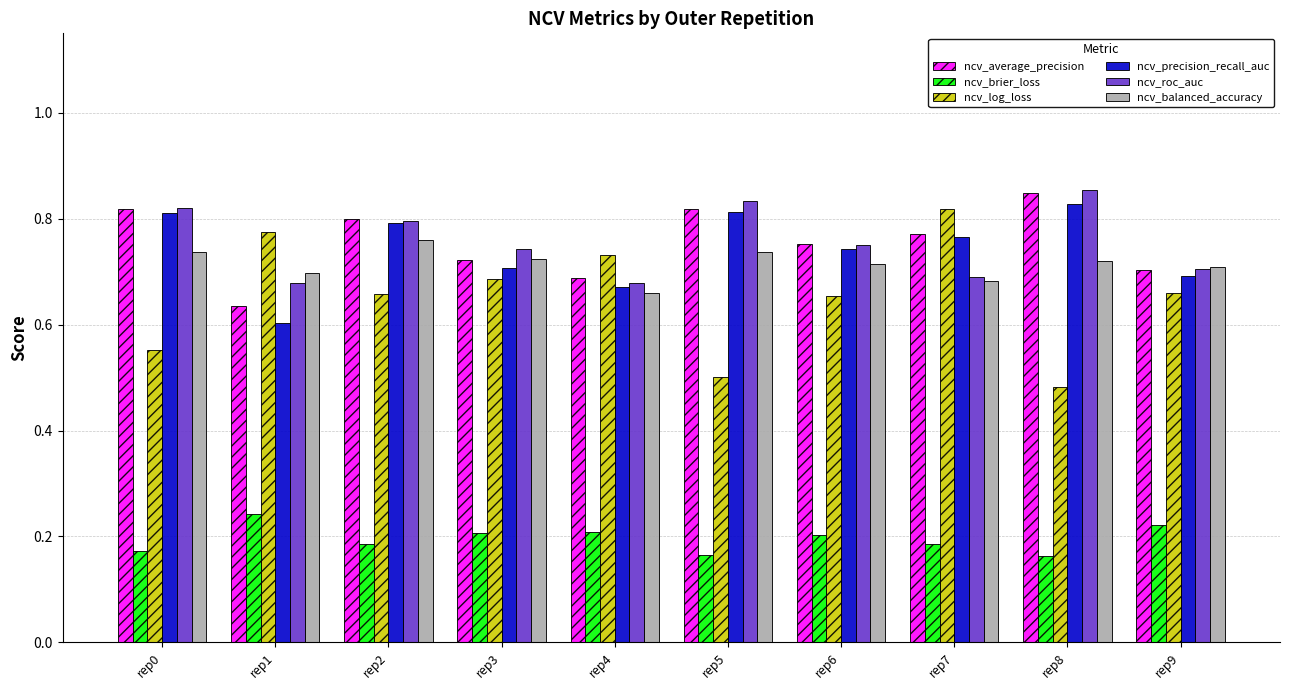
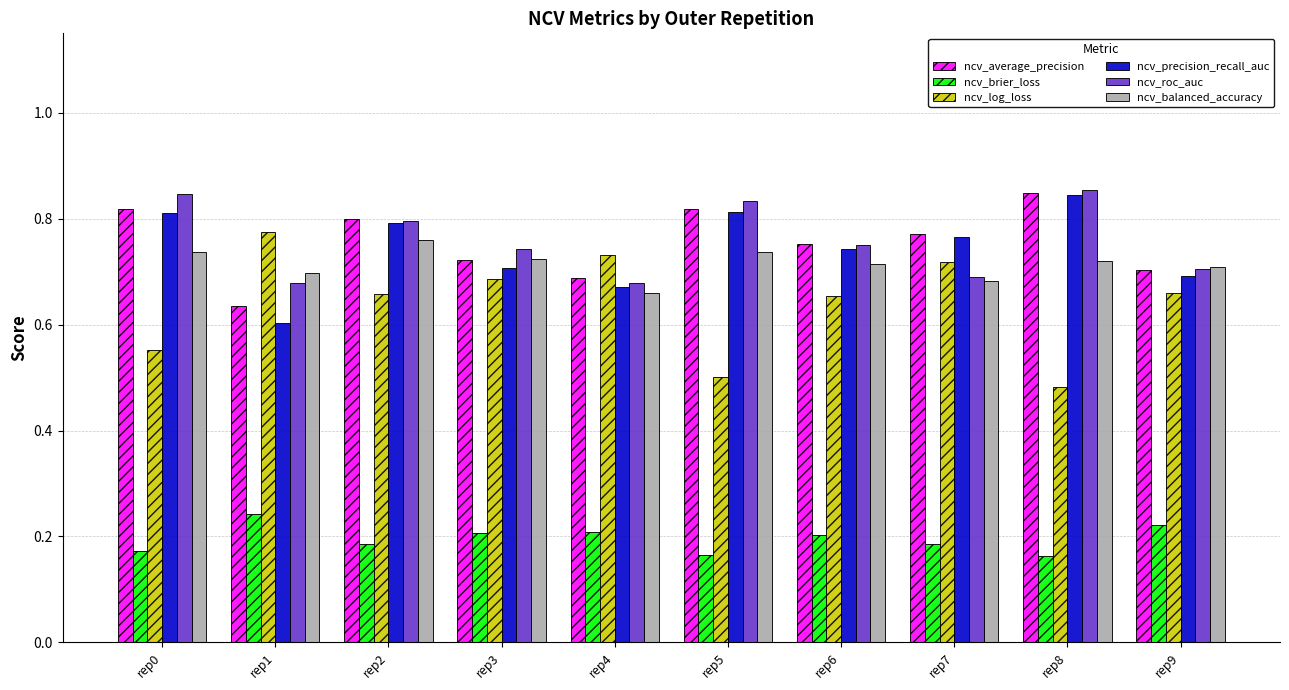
  {
    "ncv_average_precision": {
      "rep0": 0.82,
      "rep1": 0.64,
      "rep2": 0.80,
      "rep3": 0.72,
      "rep4": 0.69,
      "rep5": 0.82,
      "rep6": 0.75,
      "rep7": 0.77,
      "rep8": 0.85,
      "rep9": 0.70
    },
    "ncv_brier_loss": {
      "rep0": 0.17,
      "rep1": 0.24,
      "rep2": 0.19,
      "rep3": 0.21,
      "rep4": 0.21,
      "rep5": 0.17,
      "rep6": 0.20,
      "rep7": 0.19,
      "rep8": 0.16,
      "rep9": 0.22
    },
    "ncv_log_loss": {
      "rep0": 0.55,
      "rep1": 0.77,
      "rep2": 0.66,
      "rep3": 0.69,
      "rep4": 0.73,
      "rep5": 0.50,
      "rep6": 0.65,
-     "rep7": 0.82,
+     "rep7": 0.72,
      "rep8": 0.48,
      "rep9": 0.66
    },
    "ncv_precision_recall_auc": {
      "rep0": 0.81,
      "rep1": 0.60,
      "rep2": 0.79,
      "rep3": 0.71,
      "rep4": 0.67,
      "rep5": 0.81,
      "rep6": 0.74,
      "rep7": 0.76,
-     "rep8": 0.83,
+     "rep8": 0.84,
      "rep9": 0.69
    },
    "ncv_roc_auc": {
-     "rep0": 0.82,
+     "rep0": 0.85,
      "rep1": 0.68,
      "rep2": 0.80,
      "rep3": 0.74,
      "rep4": 0.68,
      "rep5": 0.83,
      "rep6": 0.75,
      "rep7": 0.69,
      "rep8": 0.85,
      "rep9": 0.70
    },
    "ncv_balanced_accuracy": {
      "rep0": 0.74,
      "rep1": 0.70,
      "rep2": 0.76,
      "rep3": 0.72,
      "rep4": 0.66,
      "rep5": 0.74,
      "rep6": 0.71,
      "rep7": 0.68,
      "rep8": 0.72,
      "rep9": 0.71
    }
  }
